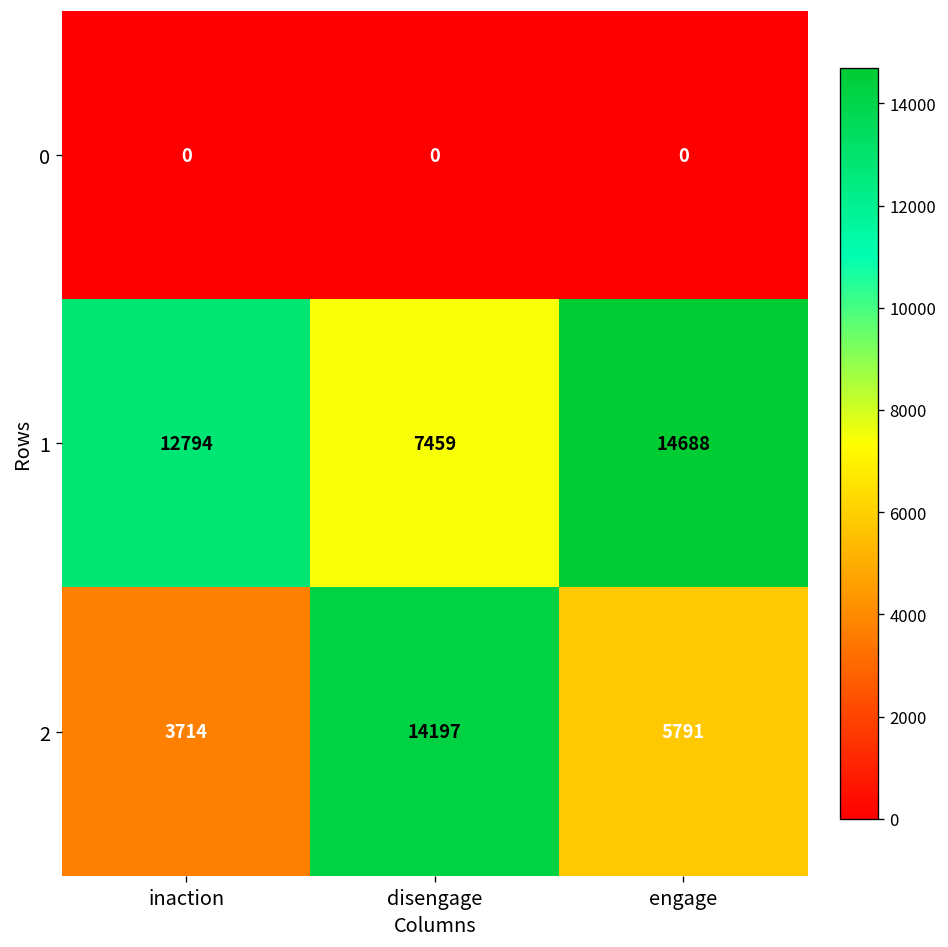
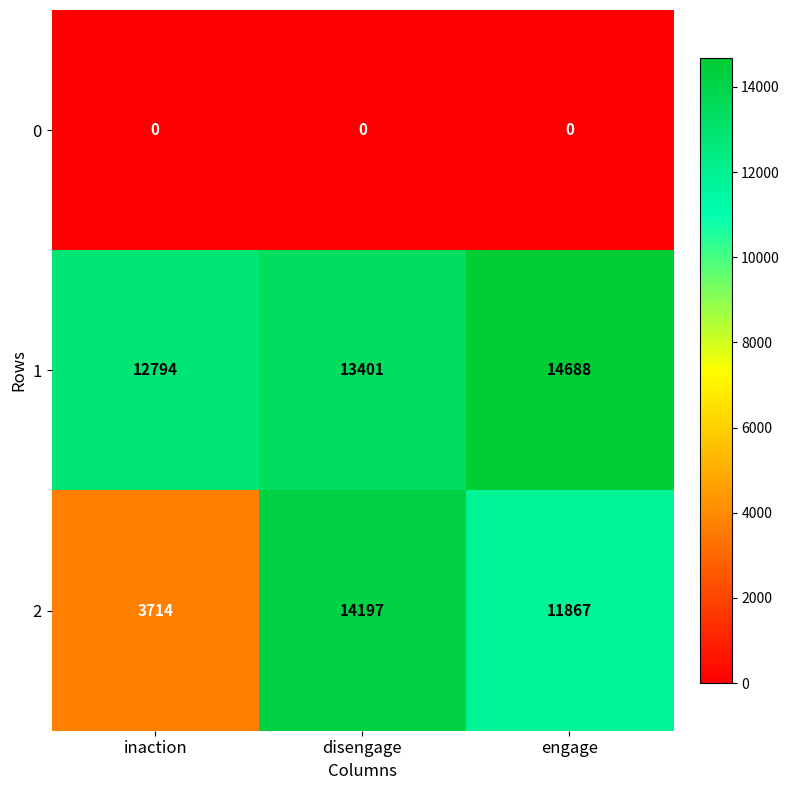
  {
    "0": {
      "inaction": 0,
      "disengage": 0,
      "engage": 0
    },
    "1": {
      "inaction": 12794,
-     "disengage": 7459,
+     "disengage": 13401,
      "engage": 14688
    },
    "2": {
      "inaction": 3714,
      "disengage": 14197,
-     "engage": 5791
+     "engage": 11867
    }
  }
